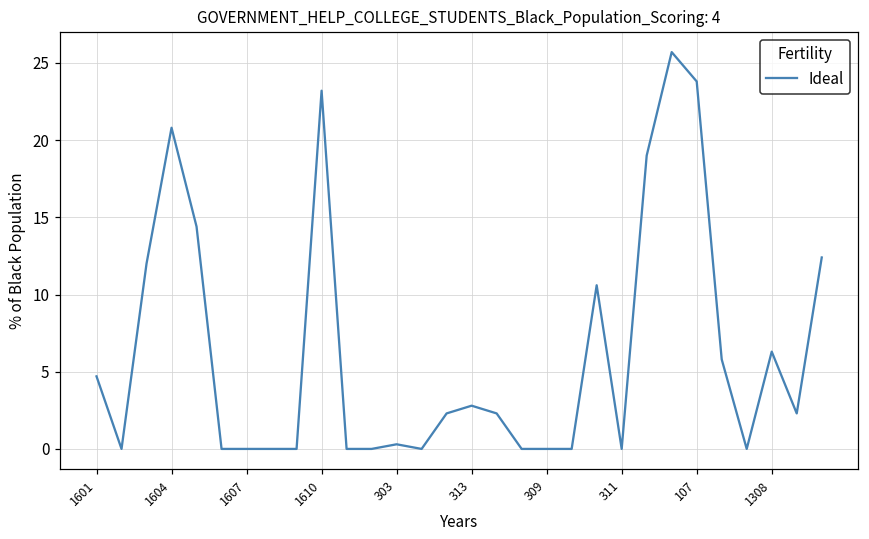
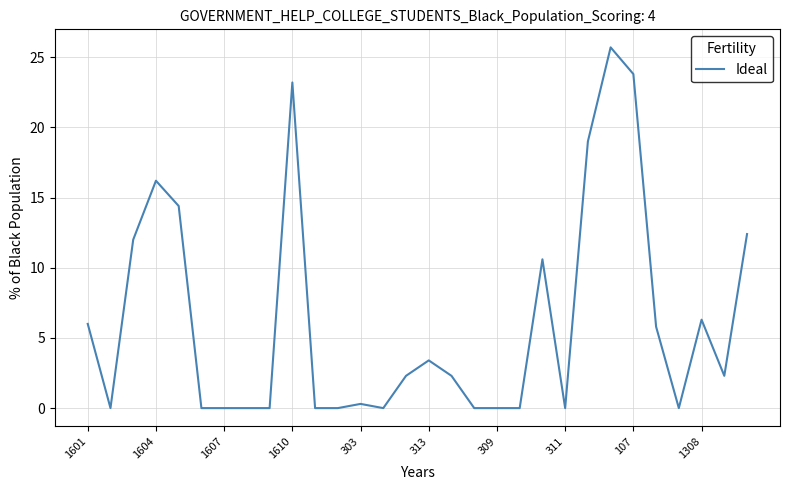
  {
-   "1601": 4.7,
-   "1604": 20.8,
+   "1601": 6.0,
+   "1604": 16.2,
    "1607": 0.0,
    "1610": 23.2,
    "303": 0.3,
-   "313": 2.8,
+   "313": 3.4,
    "309": 0.0,
    "311": 0.0,
    "107": 23.8,
    "1308": 6.3
  }
